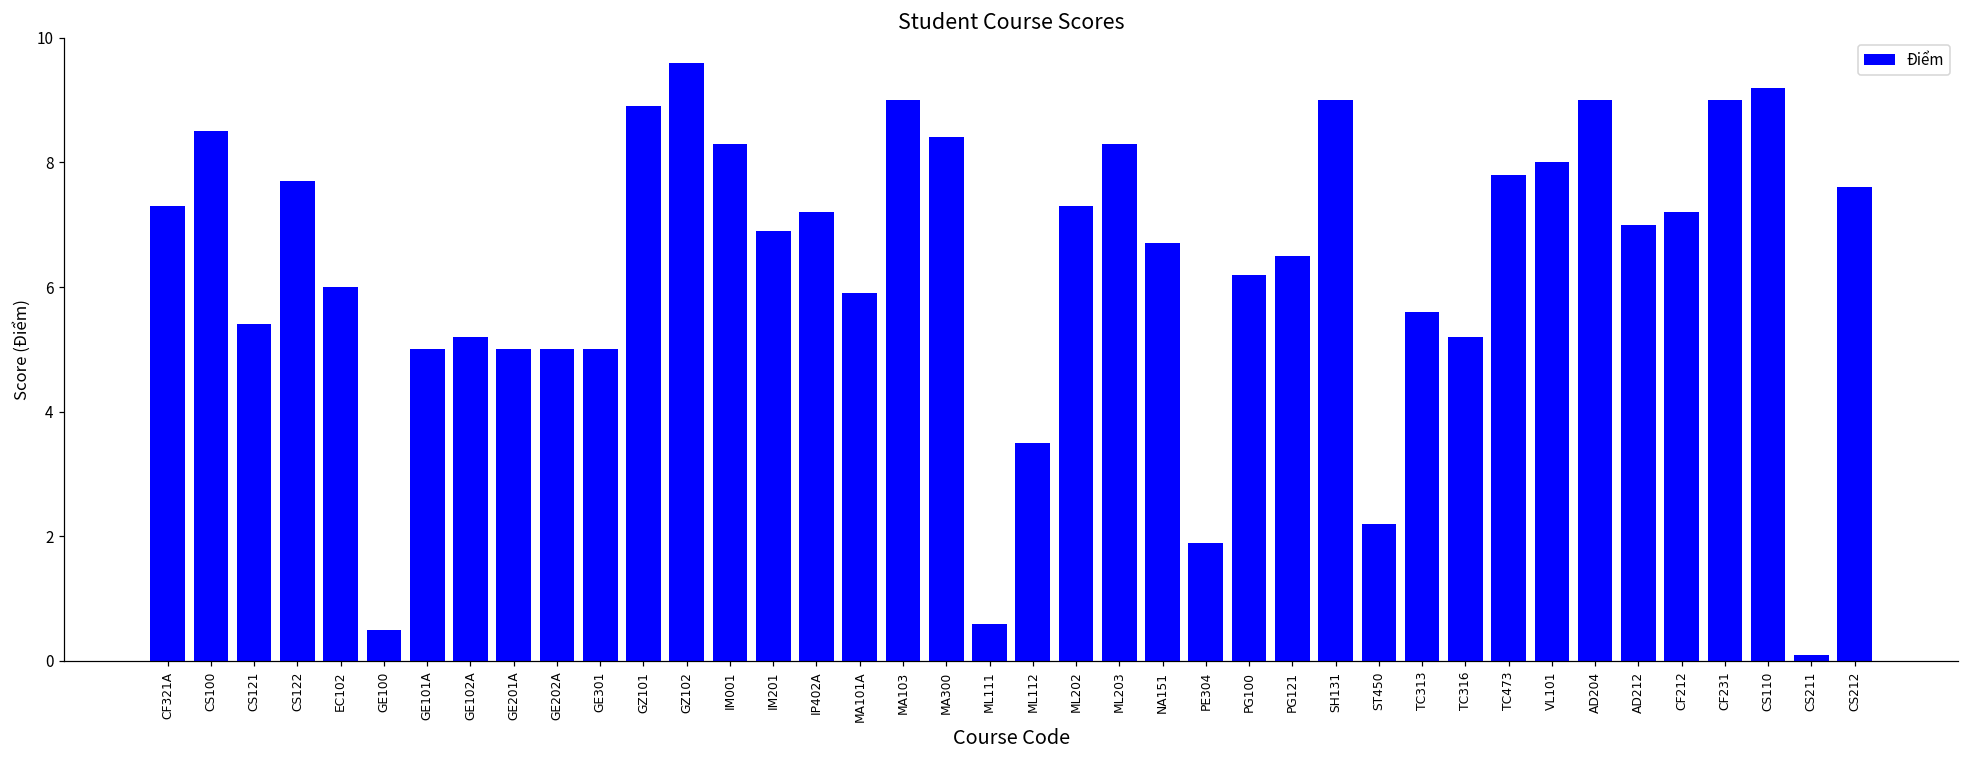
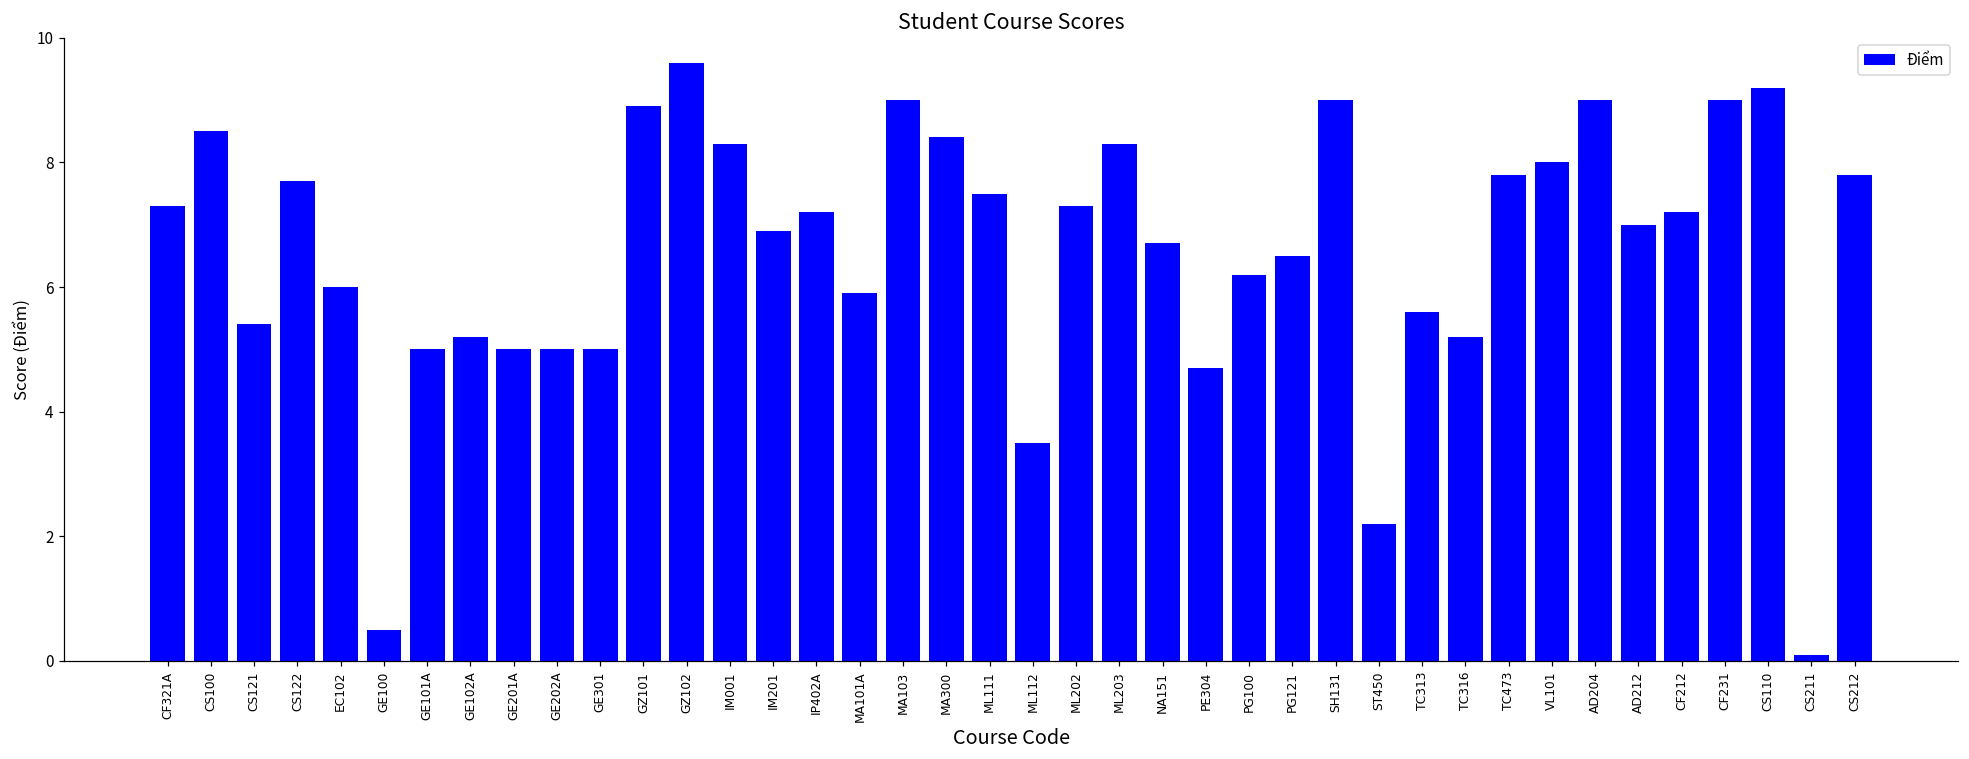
  {
    "CF321A": 7.3,
    "CS100": 8.5,
    "CS121": 5.4,
    "CS122": 7.7,
    "EC102": 6.0,
    "GE100": 0.5,
    "GE101A": 5.0,
    "GE102A": 5.2,
    "GE201A": 5.0,
    "GE202A": 5.0,
    "GE301": 5.0,
    "GZ101": 8.9,
    "GZ102": 9.6,
    "IM001": 8.3,
    "IM201": 6.9,
    "IP402A": 7.2,
    "MA101A": 5.9,
    "MA103": 9.0,
    "MA300": 8.4,
-   "ML111": 0.6,
+   "ML111": 7.5,
    "ML112": 3.5,
    "ML202": 7.3,
    "ML203": 8.3,
    "NA151": 6.7,
-   "PE304": 1.9,
+   "PE304": 4.7,
    "PG100": 6.2,
    "PG121": 6.5,
    "SH131": 9.0,
    "ST450": 2.2,
    "TC313": 5.6,
    "TC316": 5.2,
    "TC473": 7.8,
    "VL101": 8.0,
    "AD204": 9.0,
    "AD212": 7.0,
    "CF212": 7.2,
    "CF231": 9.0,
    "CS110": 9.2,
    "CS211": 0.1,
-   "CS212": 7.6
+   "CS212": 7.8
  }
